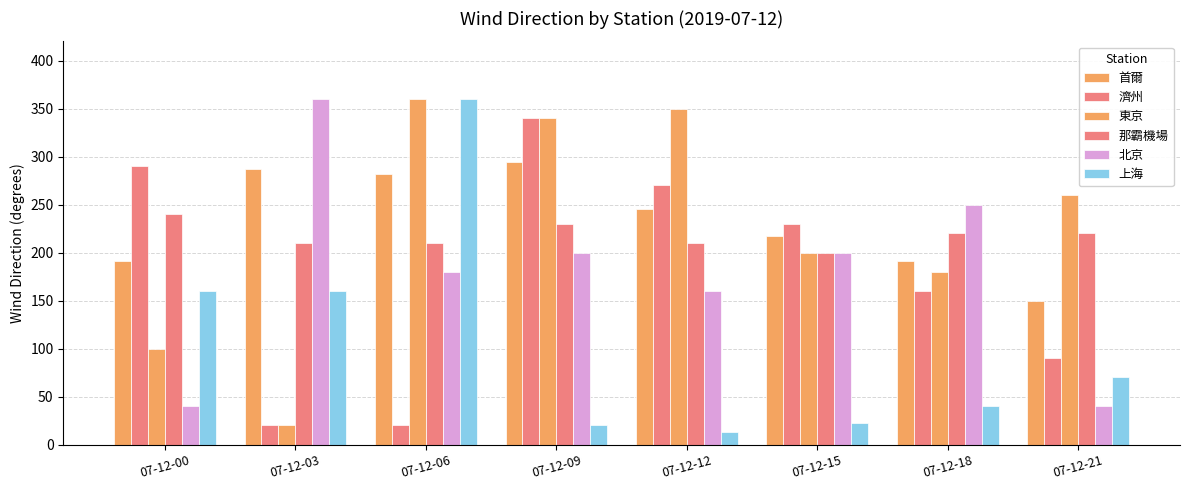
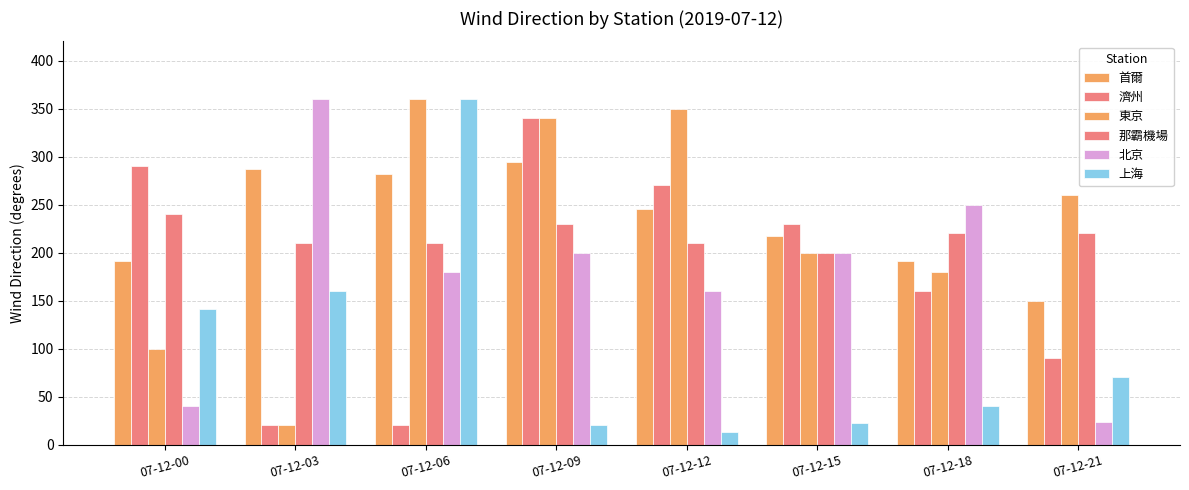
  {
    "北京": {
      "07-12-00": 40,
      "07-12-03": 360,
      "07-12-06": 180,
      "07-12-09": 200,
      "07-12-12": 160,
      "07-12-15": 200,
      "07-12-18": 250,
-     "07-12-21": 40
+     "07-12-21": 20
    },
    "上海": {
-     "07-12-00": 160,
+     "07-12-00": 140,
      "07-12-03": 160,
      "07-12-06": 360,
      "07-12-09": 20,
      "07-12-12": 10,
      "07-12-15": 20,
      "07-12-18": 40,
      "07-12-21": 70
    }
  }
